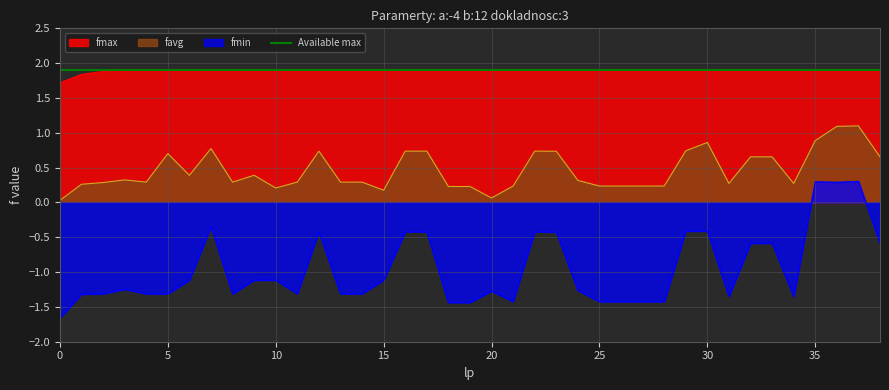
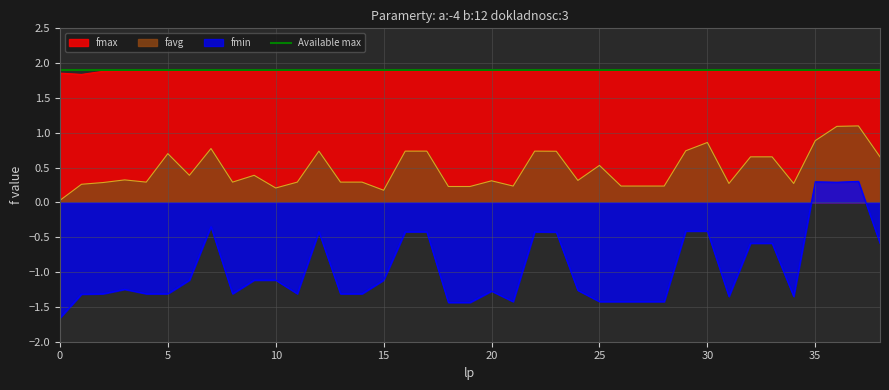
  {
    "fmax": {
-     "0": 1.7,
+     "0": 1.9,
      "5": 1.9,
      "10": 1.9,
      "15": 1.9,
      "20": 1.9,
      "25": 1.9,
      "30": 1.9,
      "35": 1.9
    },
    "favg": {
      "5": 0.7,
      "10": 0.2,
      "15": 0.2,
-     "20": 0.1,
-     "25": 0.2,
+     "20": 0.3,
+     "25": 0.5,
      "30": 0.9,
      "35": 0.9
    }
  }
